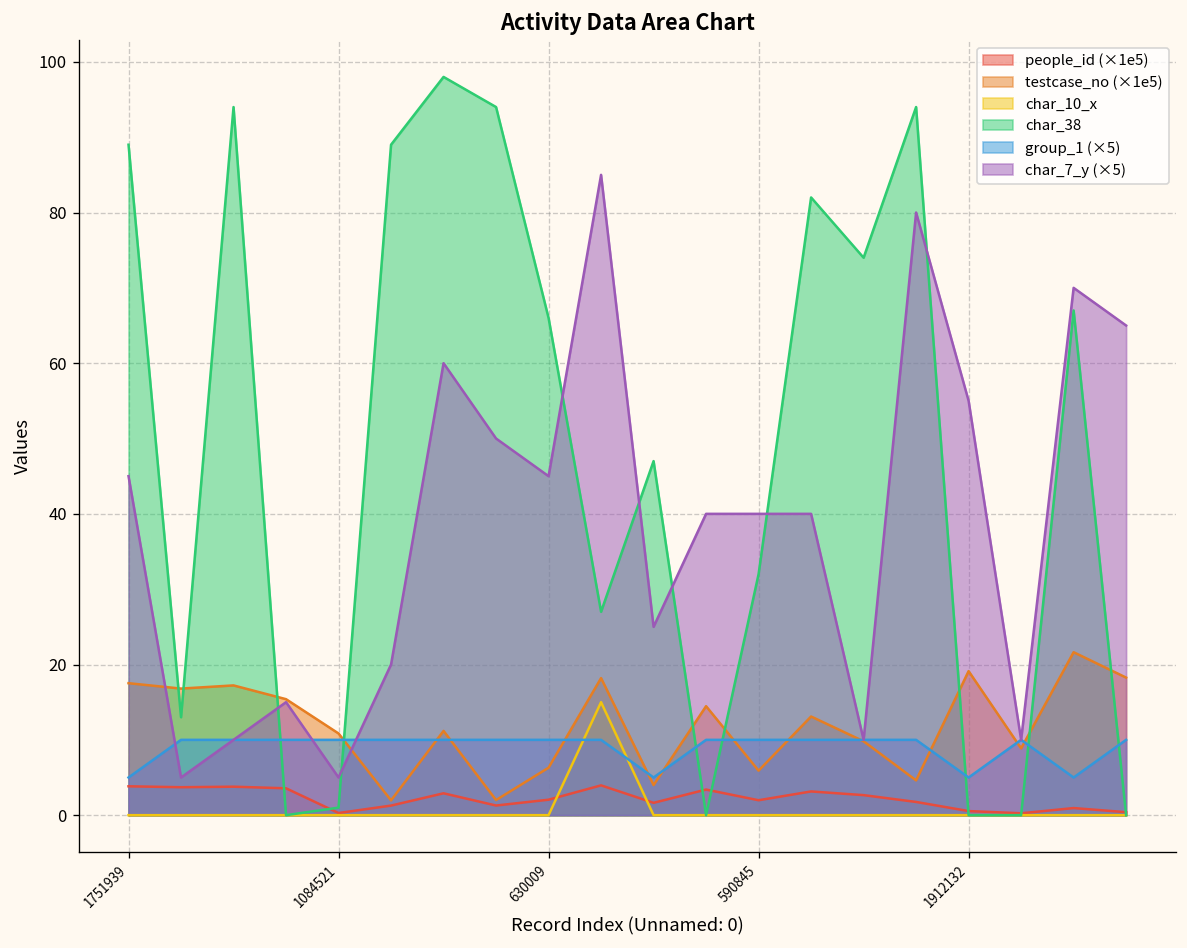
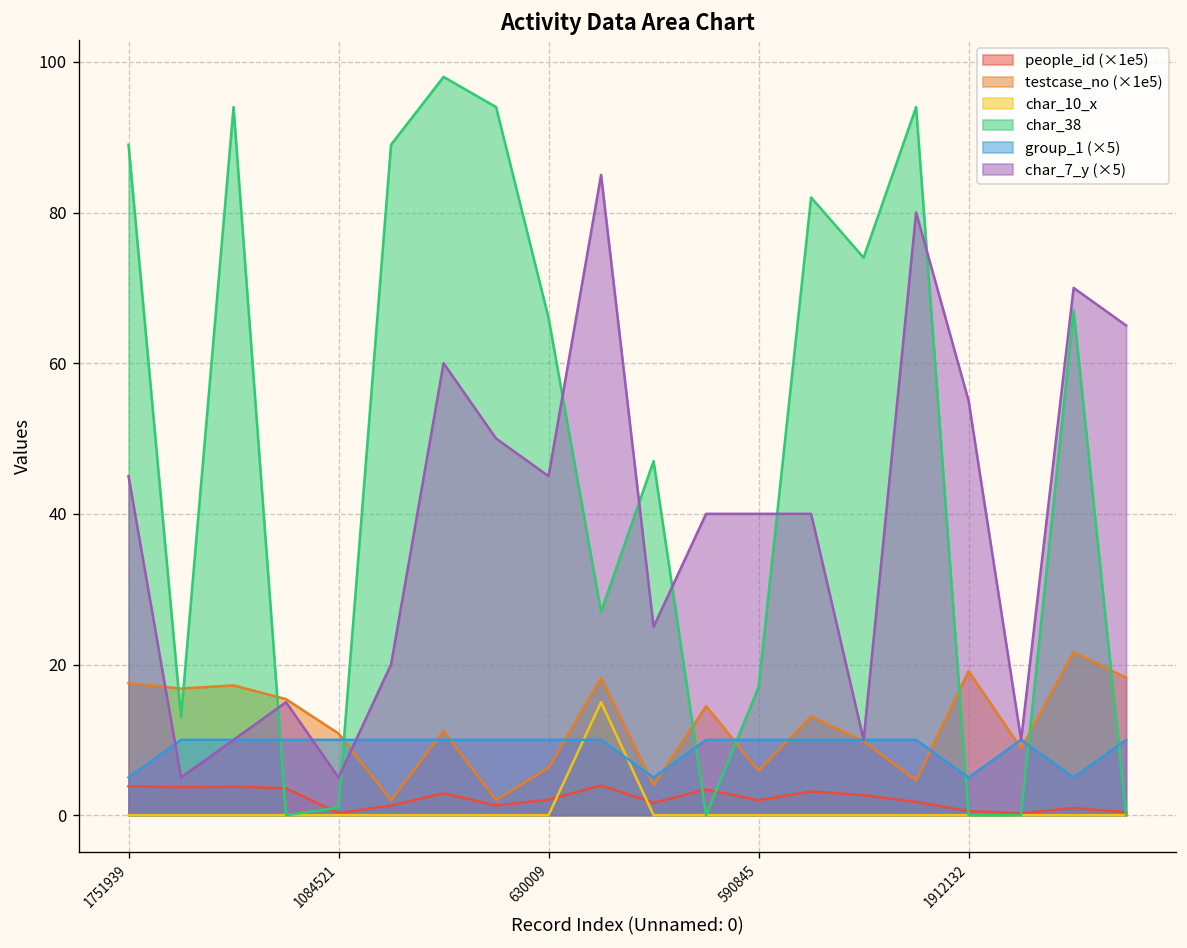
  {
    "char_38": {
      "1751939": 89,
      "1084521": 1,
      "630009": 66,
-     "590845": 32
+     "590845": 17
    },
    "group_1 (×5)": {
      "1751939": 5,
      "1084521": 10,
      "630009": 10,
      "590845": 10,
      "1912132": 5
    },
    "char_7_y (×5)": {
      "1751939": 45,
      "1084521": 5,
      "630009": 45,
      "590845": 40,
      "1912132": 55
    }
  }
